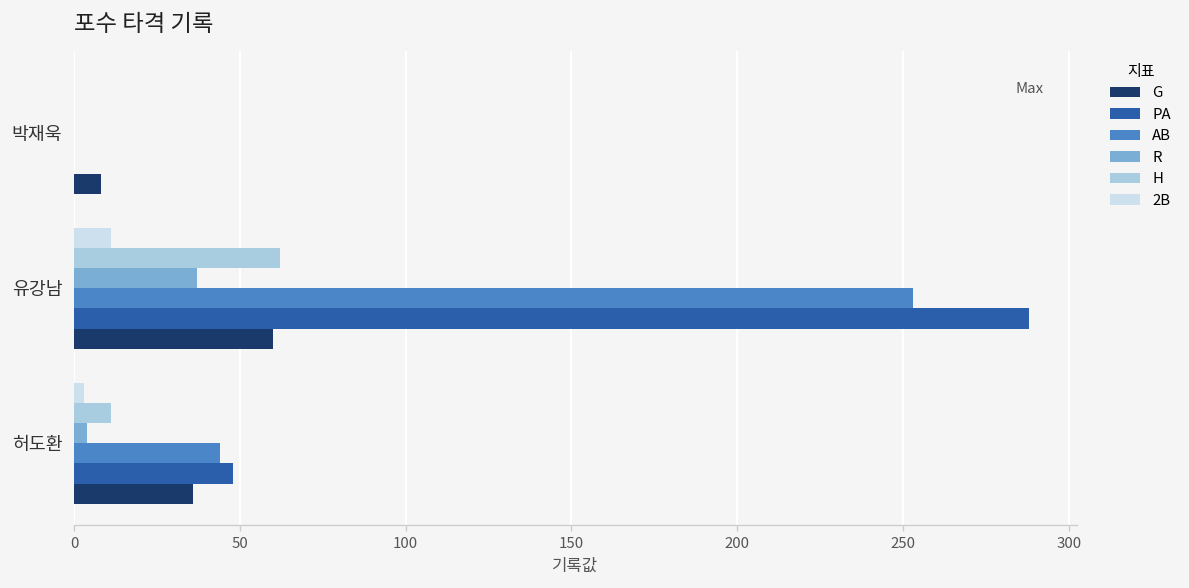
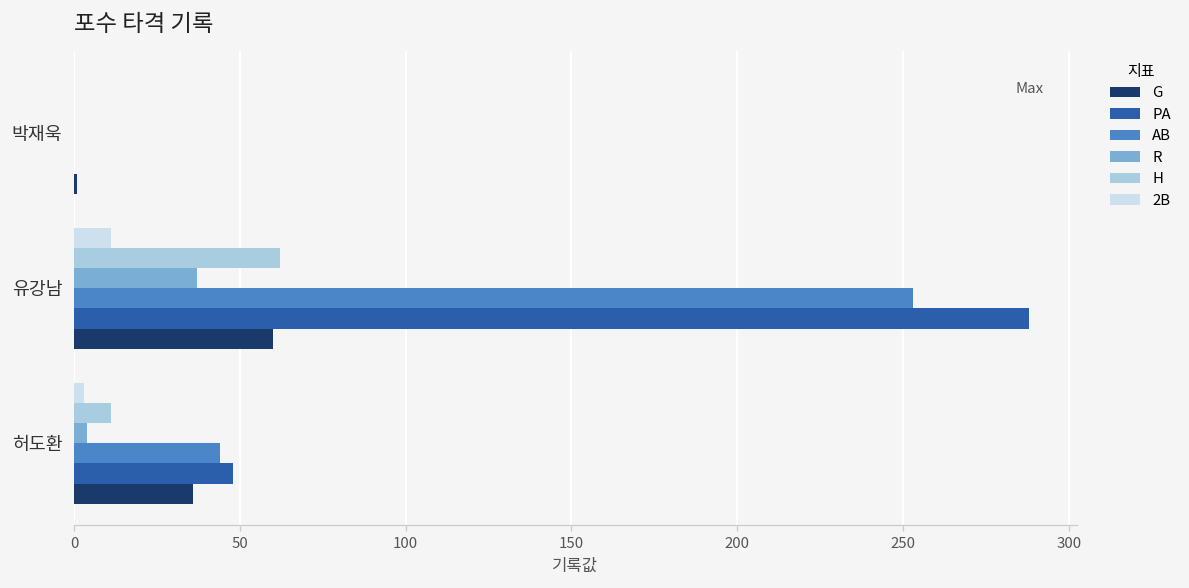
  {
    "G": {
-     "박재욱": 8,
+     "박재욱": 1,
      "유강남": 60,
      "허도환": 36
    }
  }
